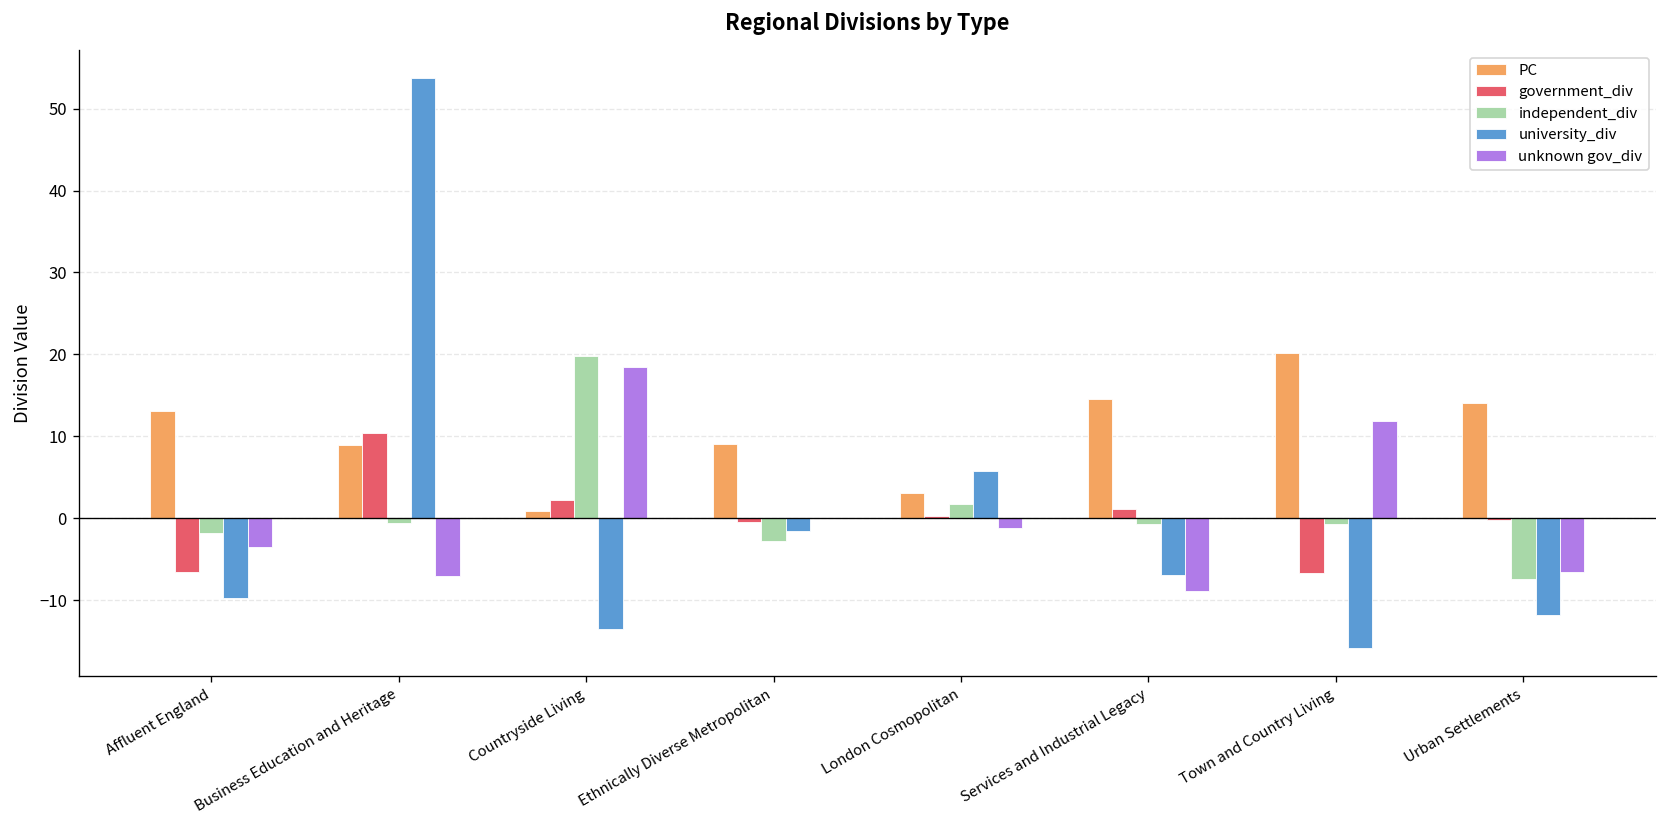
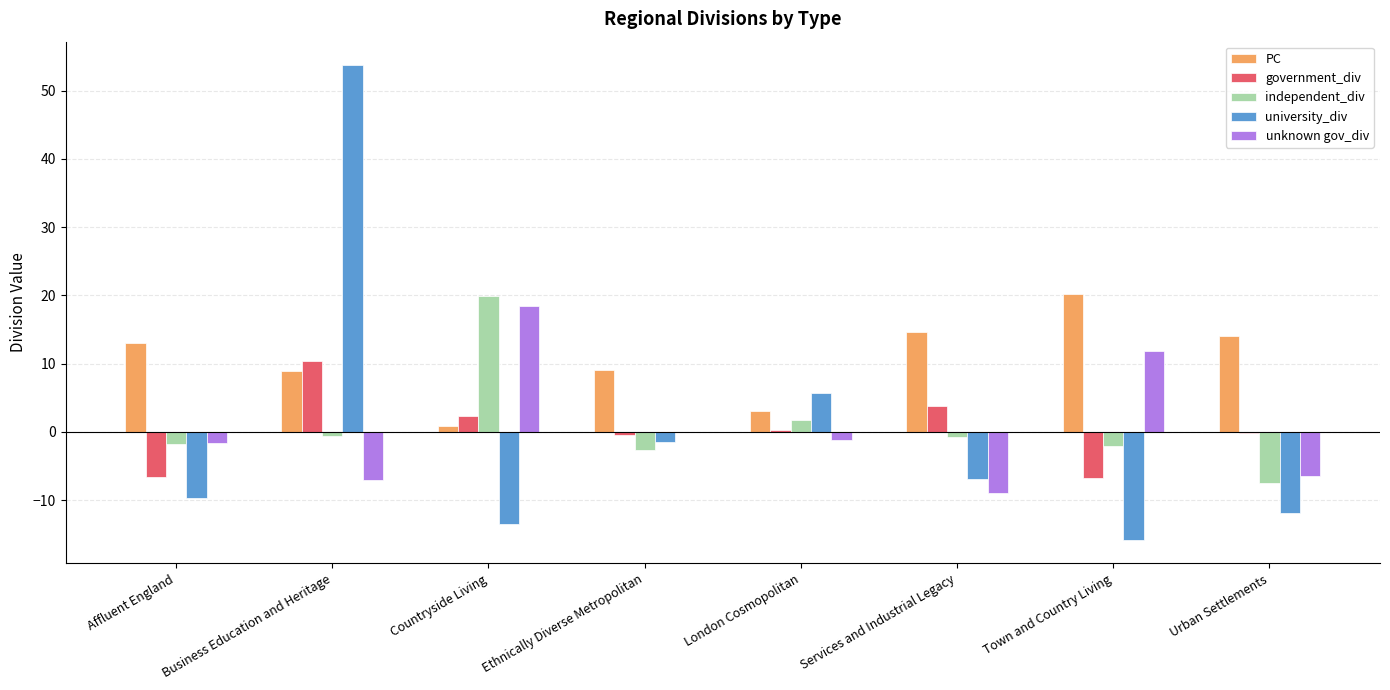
  {
    "PC": {
      "Affluent England": 13,
      "Business Education and Heritage": 9,
      "Countryside Living": 1,
      "Ethnically Diverse Metropolitan": 9,
      "London Cosmopolitan": 3,
      "Services and Industrial Legacy": 15,
      "Town and Country Living": 20,
      "Urban Settlements": 14
    },
    "government_div": {
      "Affluent England": -7,
      "Business Education and Heritage": 10,
      "Countryside Living": 2,
      "Ethnically Diverse Metropolitan": 0,
-     "Services and Industrial Legacy": 1,
+     "Services and Industrial Legacy": 4,
      "Town and Country Living": -7
    },
    "independent_div": {
      "Affluent England": -2,
      "Business Education and Heritage": -1,
      "Countryside Living": 20,
      "Ethnically Diverse Metropolitan": -3,
      "London Cosmopolitan": 2,
      "Services and Industrial Legacy": -1,
-     "Town and Country Living": -1,
+     "Town and Country Living": -2,
      "Urban Settlements": -7
    },
    "university_div": {
      "Affluent England": -10,
      "Business Education and Heritage": 54,
      "Countryside Living": -14,
      "Ethnically Diverse Metropolitan": -2,
      "London Cosmopolitan": 6,
      "Services and Industrial Legacy": -7,
      "Town and Country Living": -16,
      "Urban Settlements": -12
    },
    "unknown gov_div": {
-     "Affluent England": -4,
+     "Affluent England": -2,
      "Business Education and Heritage": -7,
      "Countryside Living": 18,
      "Ethnically Diverse Metropolitan": 0,
      "London Cosmopolitan": -1,
      "Services and Industrial Legacy": -9,
      "Town and Country Living": 12,
      "Urban Settlements": -7
    }
  }
